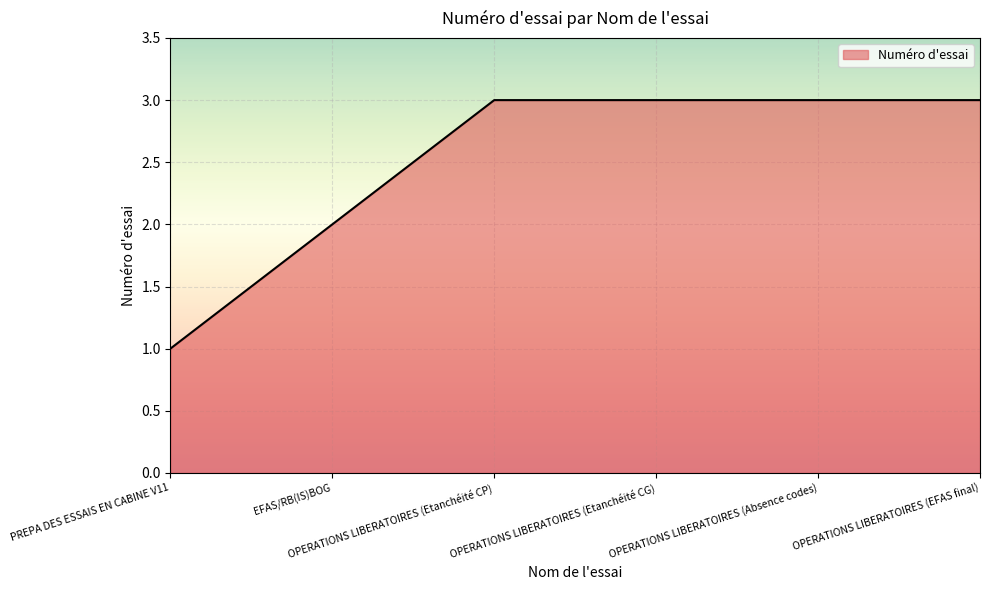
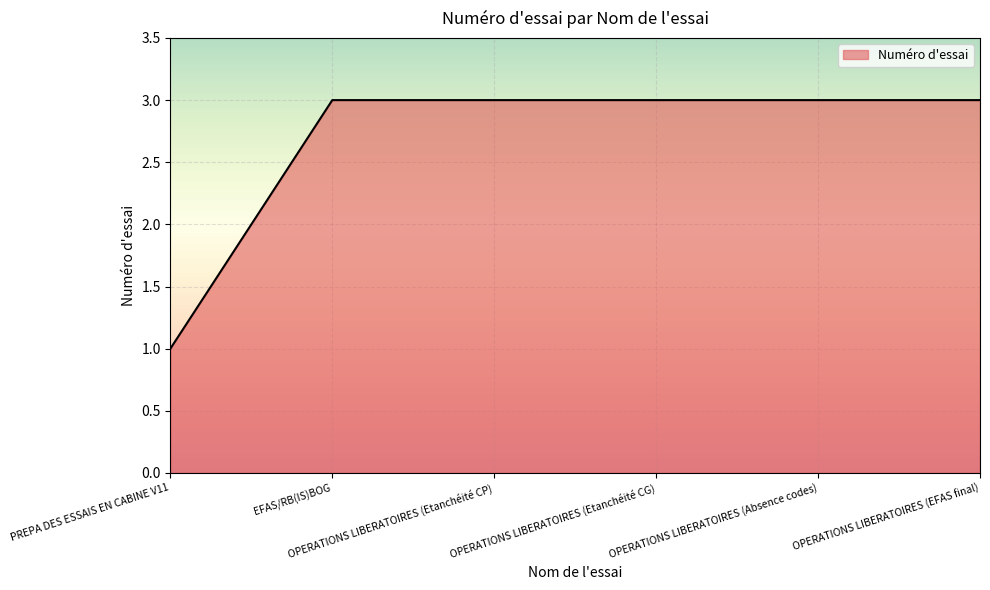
  {
    "PREPA DES ESSAIS EN CABINE V11": 1,
-   "EFAS/RB(IS)BOG": 2,
+   "EFAS/RB(IS)BOG": 3,
    "OPERATIONS LIBERATOIRES (Etanchéité CP)": 3,
    "OPERATIONS LIBERATOIRES (Etanchéité CG)": 3,
    "OPERATIONS LIBERATOIRES (Absence codes)": 3,
    "OPERATIONS LIBERATOIRES (EFAS final)": 3
  }
